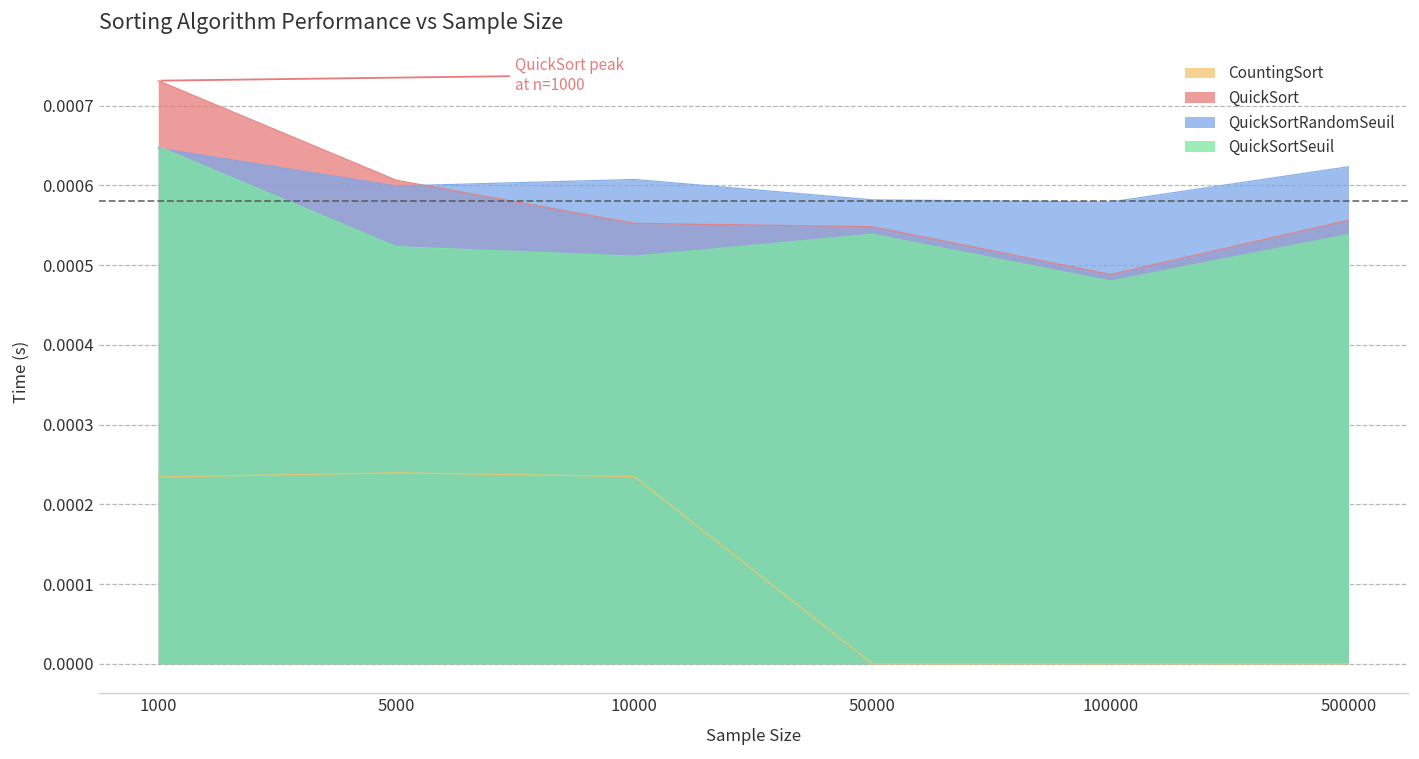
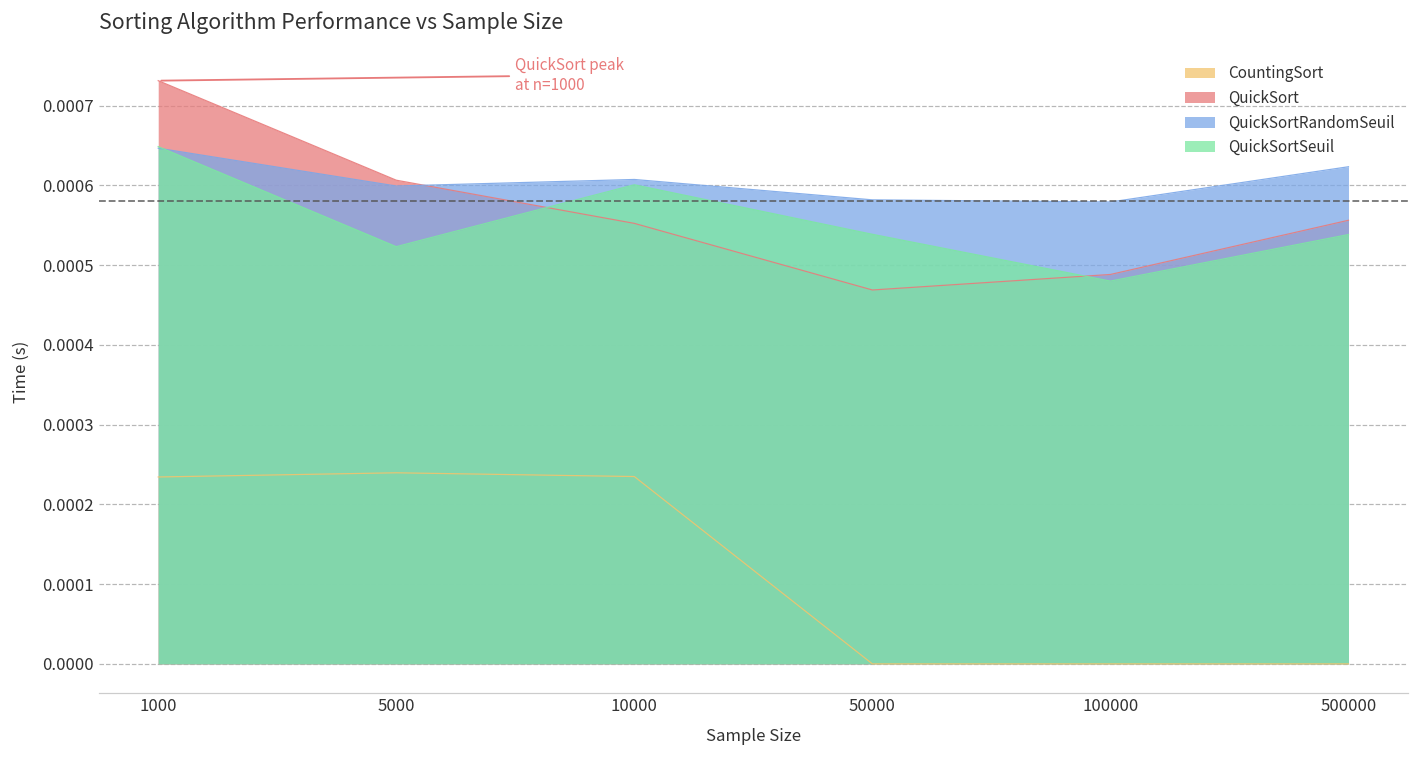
  {
    "CountingSort": {
      "1000": 0.00023,
      "5000": 0.00024,
      "10000": 0.00023,
      "50000": 0.00000,
      "100000": 0.00000,
      "500000": 0.00000
    },
    "QuickSort": {
      "5000": 0.00061,
      "10000": 0.00055,
-     "50000": 0.00055,
+     "50000": 0.00047,
      "100000": 0.00049,
      "500000": 0.00056
    },
    "QuickSortRandomSeuil": {
      "5000": 0.00060,
      "10000": 0.00061,
      "50000": 0.00058,
      "100000": 0.00058,
      "500000": 0.00062
    },
    "QuickSortSeuil": {
      "5000": 0.00052,
-     "10000": 0.00051,
+     "10000": 0.00060,
      "50000": 0.00054,
      "100000": 0.00048,
      "500000": 0.00054
    }
  }
